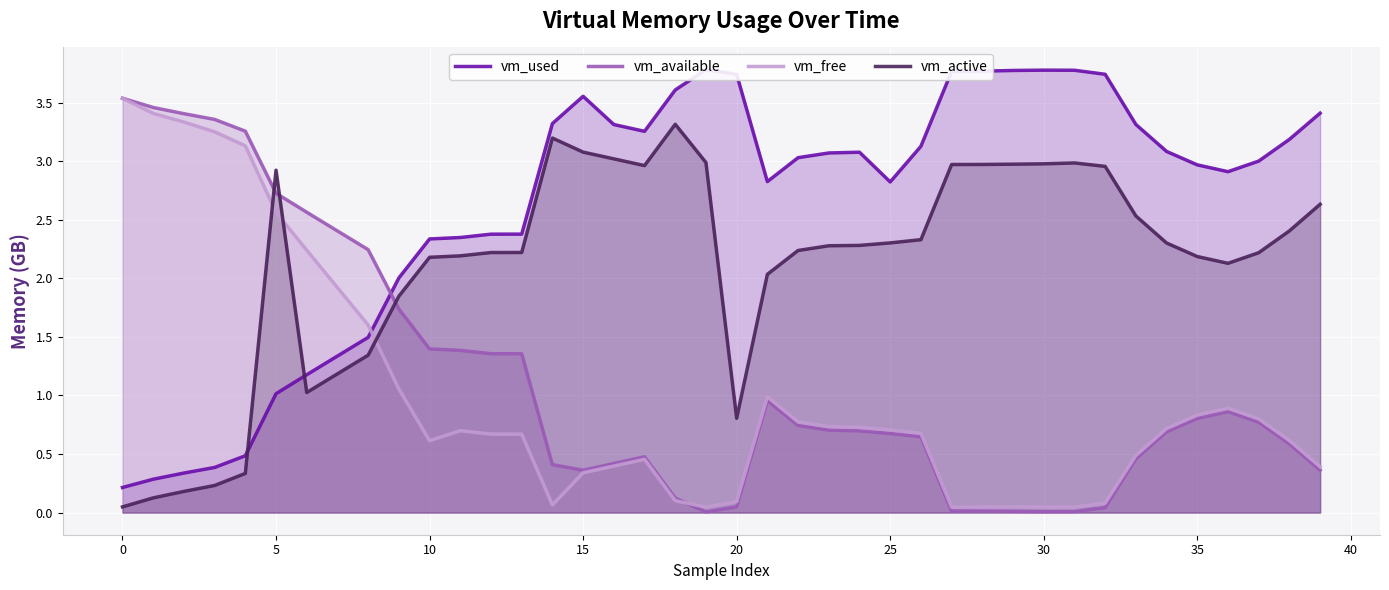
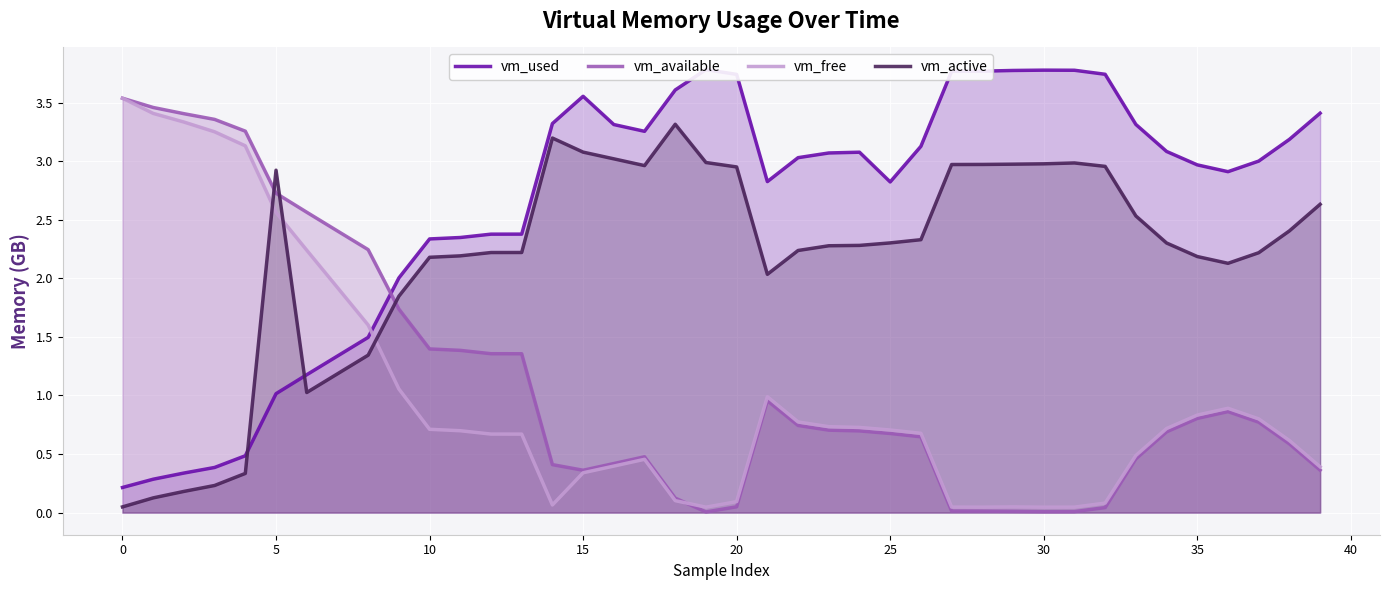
  {
    "vm_used": {
      "0": 0.21,
      "5": 1.02,
      "10": 2.34,
      "15": 3.55,
      "25": 2.82,
      "30": 3.78,
      "35": 2.97
    },
    "vm_available": {
      "5": 2.73,
      "10": 1.40,
      "15": 0.36,
      "20": 0.05,
      "25": 0.68,
      "30": 0.01,
      "35": 0.80
    },
    "vm_free": {
      "5": 2.56,
-     "10": 0.61,
+     "10": 0.71,
      "15": 0.34,
      "20": 0.09,
      "25": 0.70,
      "30": 0.05,
      "35": 0.83
    },
    "vm_active": {
      "0": 0.05,
      "5": 2.92,
      "10": 2.18,
      "15": 3.08,
-     "20": 0.80,
+     "20": 2.95,
      "25": 2.30,
      "30": 2.98,
      "35": 2.19
    }
  }
